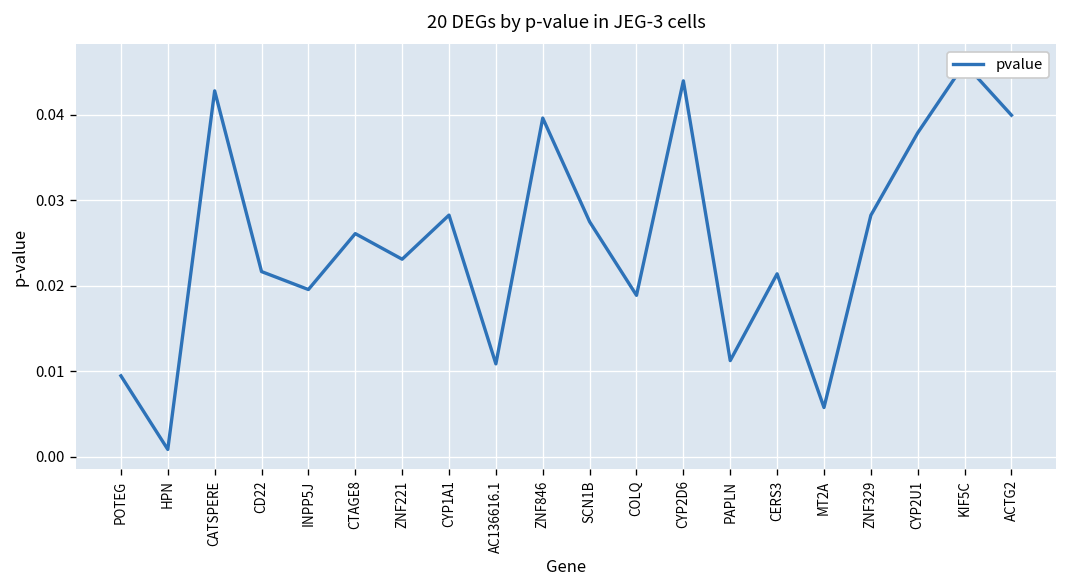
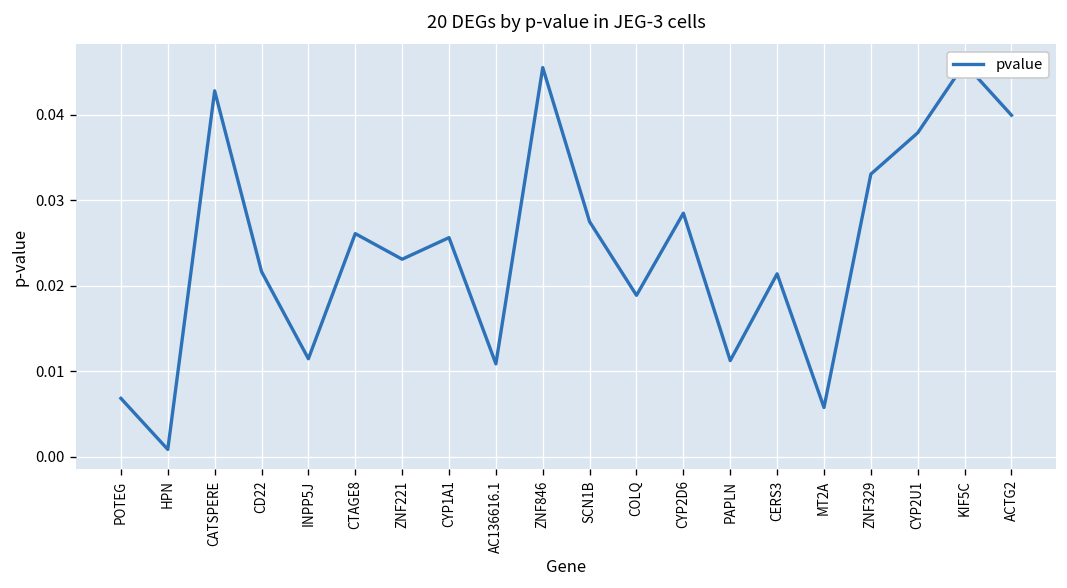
  {
-   "POTEG": 0.009,
+   "POTEG": 0.007,
    "HPN": 0.001,
    "CATSPERE": 0.043,
    "CD22": 0.022,
-   "INPP5J": 0.020,
+   "INPP5J": 0.011,
    "CTAGE8": 0.026,
    "ZNF221": 0.023,
-   "CYP1A1": 0.028,
+   "CYP1A1": 0.026,
    "AC136616.1": 0.011,
-   "ZNF846": 0.040,
+   "ZNF846": 0.045,
    "SCN1B": 0.027,
    "COLQ": 0.019,
-   "CYP2D6": 0.044,
+   "CYP2D6": 0.028,
    "PAPLN": 0.011,
    "CERS3": 0.021,
    "MT2A": 0.006,
-   "ZNF329": 0.028,
+   "ZNF329": 0.033,
    "CYP2U1": 0.038,
    "ACTG2": 0.040
  }
